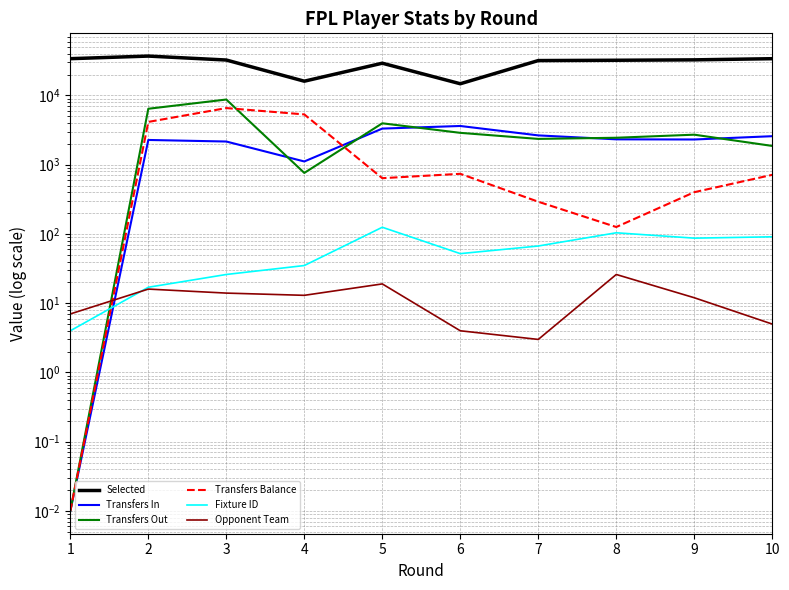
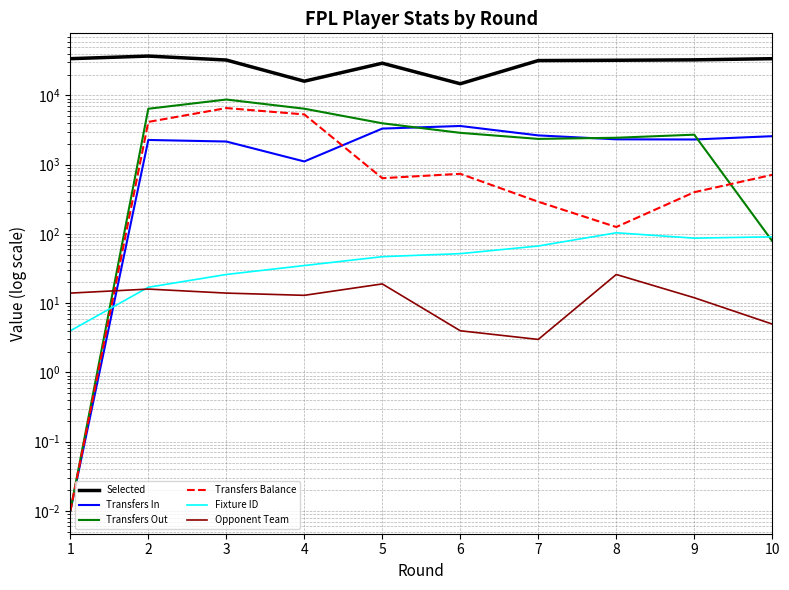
  {
    "Selected": {
      "1": 30000,
      "2": 40000,
      "3": 30000,
      "4": 16000,
      "5": 29000,
      "6": 15000,
      "7": 30000,
      "8": 30000,
      "9": 30000,
      "10": 30000
    },
    "Transfers In": {
      "2": 2300,
      "3": 2200,
      "4": 1100,
      "5": 3000,
      "6": 4000,
      "7": 2700,
      "9": 2300,
      "10": 2600
    },
    "Transfers Out": {
      "2": 6000,
      "3": 9000,
-     "4": 800,
+     "4": 6000,
      "5": 4000,
      "6": 2900,
      "7": 2400,
      "9": 2700,
-     "10": 1900
+     "10": 80
    },
    "Transfers Balance": {
      "2": 4000,
      "3": 7000,
      "4": 5000,
      "5": 600,
      "6": 700,
      "7": 290,
      "8": 130,
      "9": 400,
      "10": 700
    },
    "Fixture ID": {
      "1": 4,
      "3": 26,
      "4": 40,
-     "5": 130,
+     "5": 50,
      "6": 50,
      "7": 70,
      "8": 100,
      "9": 90,
      "10": 90
    },
    "Opponent Team": {
-     "1": 7,
+     "1": 14,
      "3": 14,
      "4": 13,
      "5": 19,
      "6": 4,
      "7": 3,
      "8": 26,
      "9": 12,
      "10": 5
    }
  }
